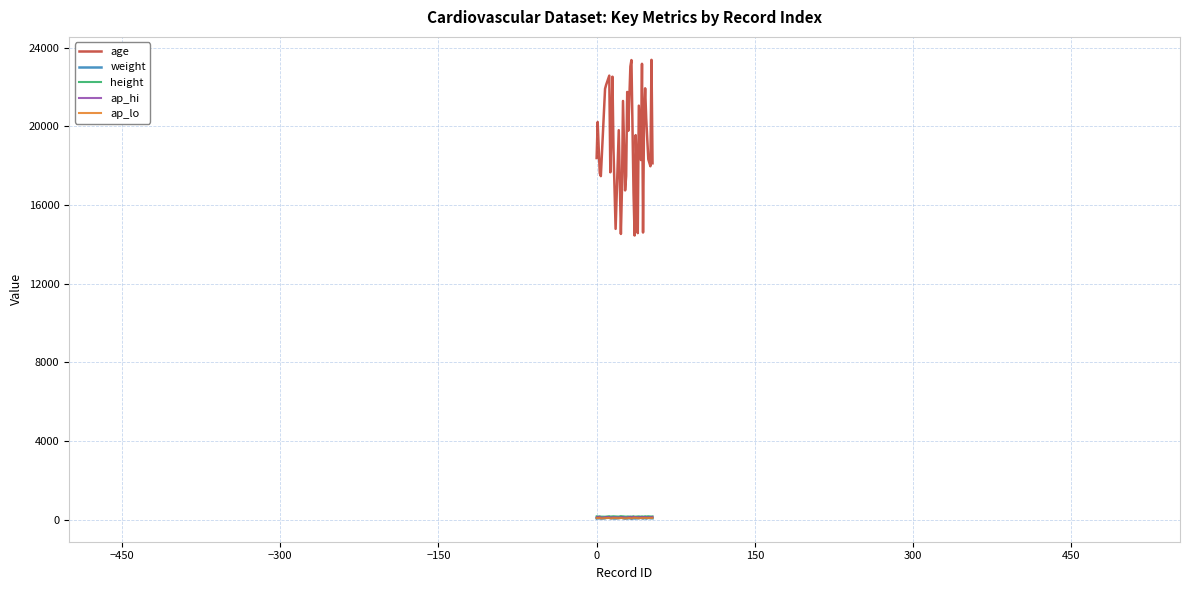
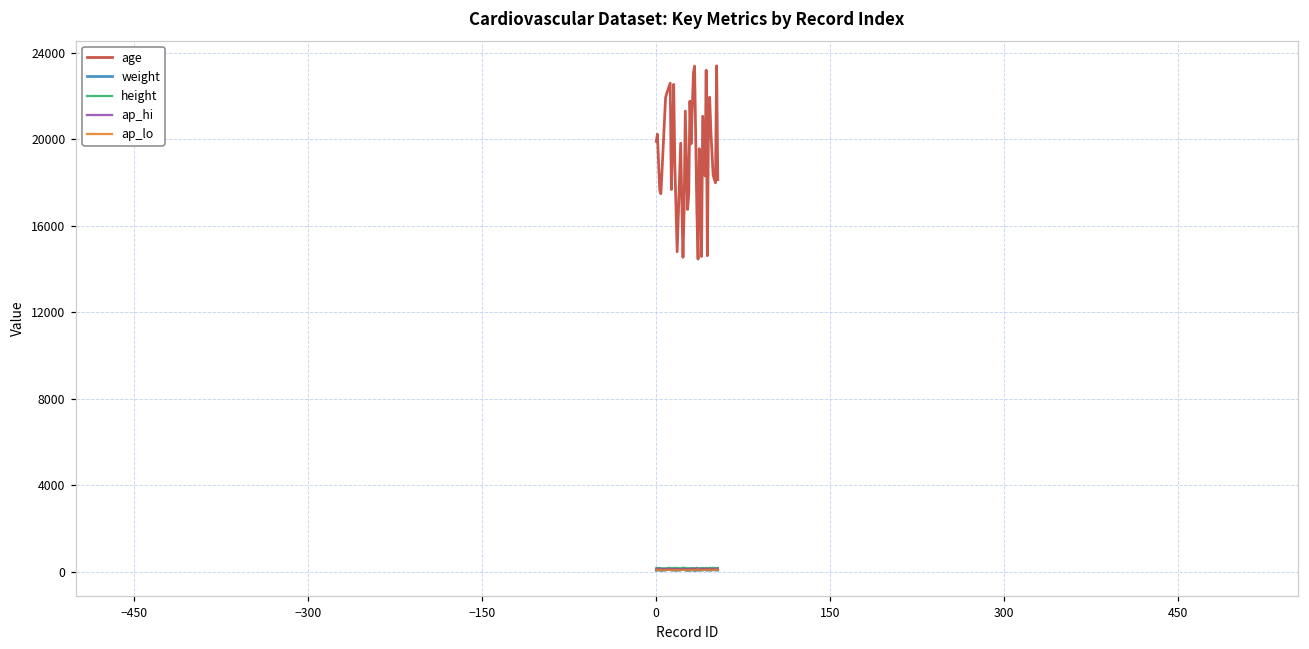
  {
    "age": {
-     "0": 18400
+     "0": 19900
    }
  }
